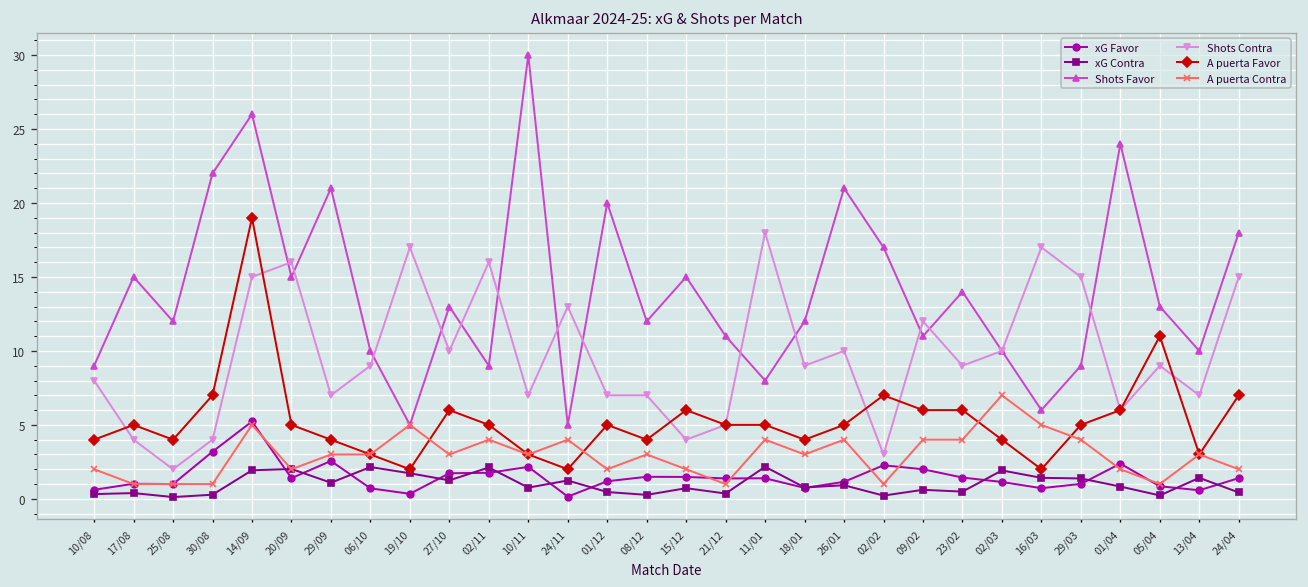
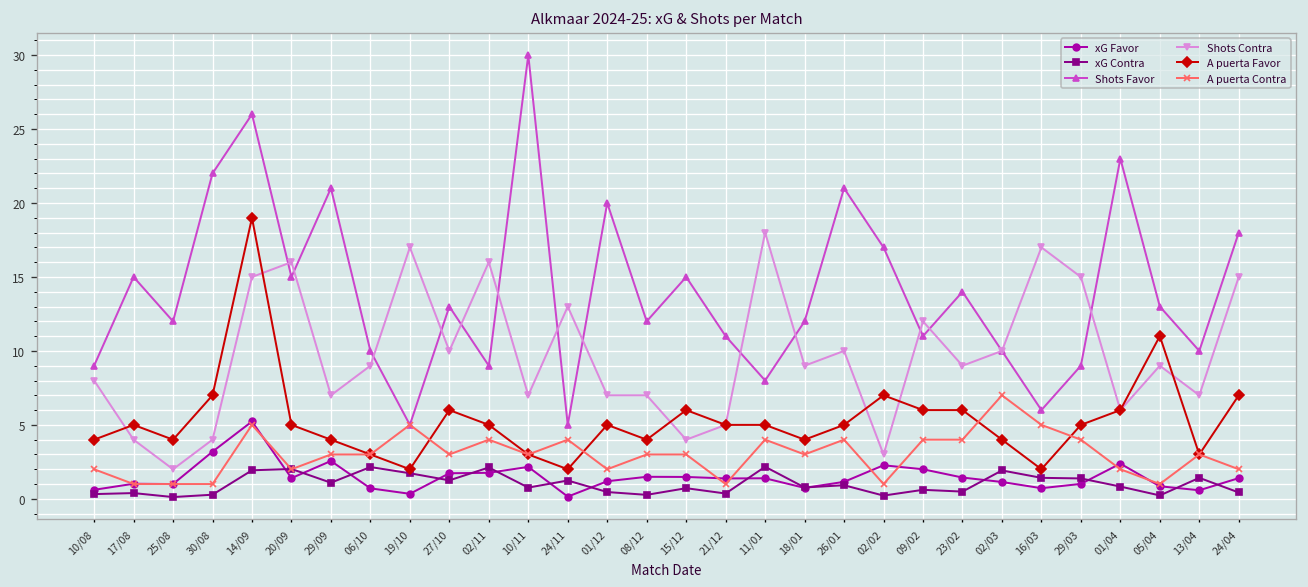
  {
    "Shots Favor": {
      "10/08": 9,
      "17/08": 15,
      "25/08": 12,
      "30/08": 22,
      "14/09": 26,
      "20/09": 15,
      "29/09": 21,
      "06/10": 10,
      "27/10": 13,
      "02/11": 9,
      "10/11": 30,
      "24/11": 5,
      "01/12": 20,
      "08/12": 12,
      "15/12": 15,
      "21/12": 11,
      "11/01": 8,
      "18/01": 12,
      "26/01": 21,
      "02/02": 17,
      "09/02": 11,
      "23/02": 14,
      "16/03": 6,
      "29/03": 9,
-     "01/04": 24,
+     "01/04": 23,
      "05/04": 13,
      "13/04": 10,
      "24/04": 18
    },
    "Shots Contra": {
      "10/08": 8,
      "17/08": 4,
      "25/08": 2,
      "30/08": 4,
      "14/09": 15,
      "20/09": 16,
      "29/09": 7,
      "06/10": 9,
      "19/10": 17,
      "27/10": 10,
      "02/11": 16,
      "10/11": 7,
      "24/11": 13,
      "01/12": 7,
      "08/12": 7,
      "15/12": 4,
      "11/01": 18,
      "18/01": 9,
      "26/01": 10,
      "02/02": 3,
      "09/02": 12,
      "23/02": 9,
      "16/03": 17,
      "29/03": 15,
      "05/04": 9,
      "13/04": 7,
      "24/04": 15
    },
    "A puerta Favor": {
      "10/08": 4,
      "17/08": 5,
      "25/08": 4,
      "30/08": 7,
      "14/09": 19,
      "20/09": 5,
      "29/09": 4,
      "19/10": 2,
      "27/10": 6,
      "02/11": 5,
      "24/11": 2,
      "01/12": 5,
      "08/12": 4,
      "15/12": 6,
      "11/01": 5,
      "18/01": 4,
      "26/01": 5,
      "02/02": 7,
      "09/02": 6,
      "23/02": 6,
      "02/03": 4,
      "16/03": 2,
      "29/03": 5,
      "05/04": 11,
      "24/04": 7
    },
    "A puerta Contra": {
      "10/08": 2,
      "30/08": 1,
      "14/09": 5,
      "29/09": 3,
      "27/10": 3,
      "02/11": 4,
      "24/11": 4,
      "01/12": 2,
      "08/12": 3,
-     "15/12": 2,
+     "15/12": 3,
      "21/12": 1,
      "11/01": 4,
      "18/01": 3,
      "26/01": 4,
      "02/02": 1,
      "09/02": 4,
      "23/02": 4,
      "02/03": 7,
      "16/03": 5,
      "29/03": 4,
      "01/04": 2,
      "24/04": 2
    }
  }
